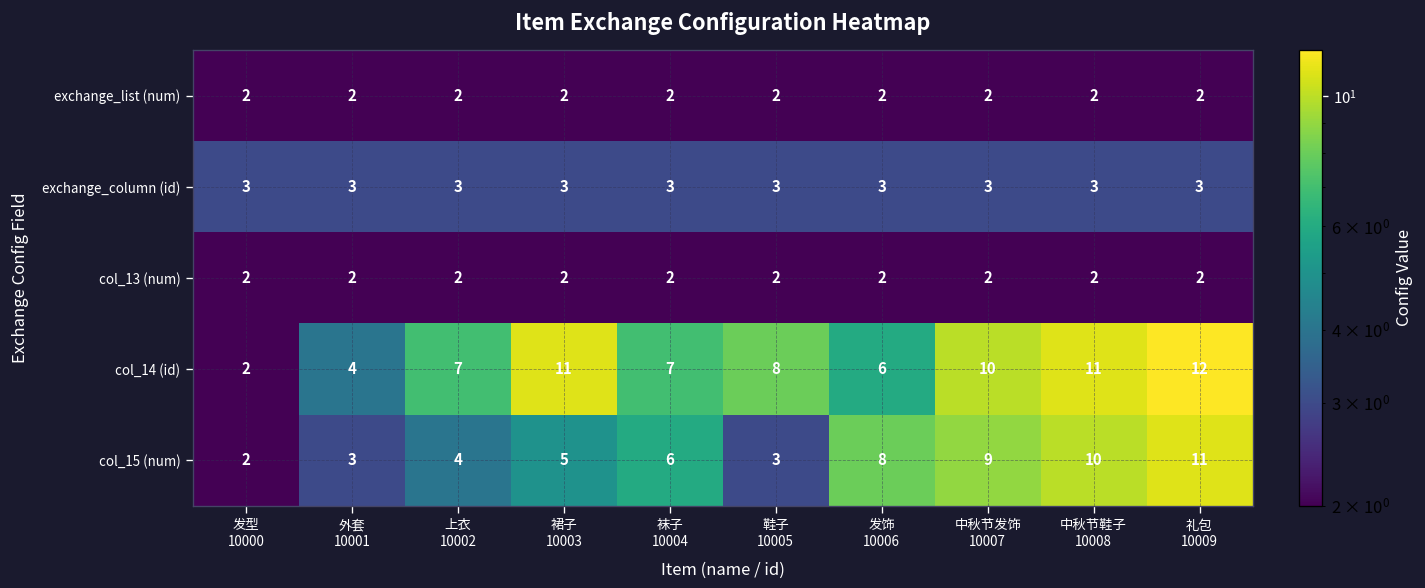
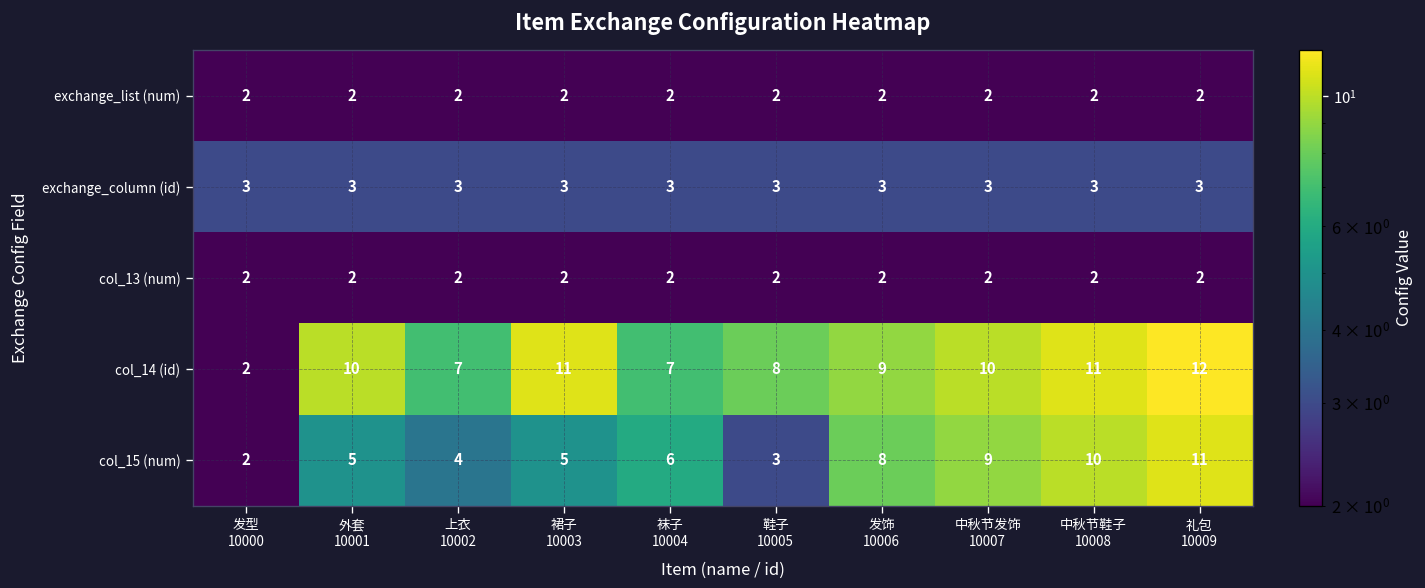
  {
    "exchange_list (num)": {
      "发型 10000": 2,
      "外套 10001": 2,
      "上衣 10002": 2,
      "裙子 10003": 2,
      "袜子 10004": 2,
      "鞋子 10005": 2,
      "发饰 10006": 2,
      "中秋节发饰 10007": 2,
      "中秋节鞋子 10008": 2,
      "礼包 10009": 2
    },
    "exchange_column (id)": {
      "发型 10000": 3,
      "外套 10001": 3,
      "上衣 10002": 3,
      "裙子 10003": 3,
      "袜子 10004": 3,
      "鞋子 10005": 3,
      "发饰 10006": 3,
      "中秋节发饰 10007": 3,
      "中秋节鞋子 10008": 3,
      "礼包 10009": 3
    },
    "col_13 (num)": {
      "发型 10000": 2,
      "外套 10001": 2,
      "上衣 10002": 2,
      "裙子 10003": 2,
      "袜子 10004": 2,
      "鞋子 10005": 2,
      "发饰 10006": 2,
      "中秋节发饰 10007": 2,
      "中秋节鞋子 10008": 2,
      "礼包 10009": 2
    },
    "col_14 (id)": {
      "发型 10000": 2,
-     "外套 10001": 4,
+     "外套 10001": 10,
      "上衣 10002": 7,
      "裙子 10003": 11,
      "袜子 10004": 7,
      "鞋子 10005": 8,
-     "发饰 10006": 6,
+     "发饰 10006": 9,
      "中秋节发饰 10007": 10,
      "中秋节鞋子 10008": 11,
      "礼包 10009": 12
    },
    "col_15 (num)": {
      "发型 10000": 2,
-     "外套 10001": 3,
+     "外套 10001": 5,
      "上衣 10002": 4,
      "裙子 10003": 5,
      "袜子 10004": 6,
      "鞋子 10005": 3,
      "发饰 10006": 8,
      "中秋节发饰 10007": 9,
      "中秋节鞋子 10008": 10,
      "礼包 10009": 11
    }
  }
